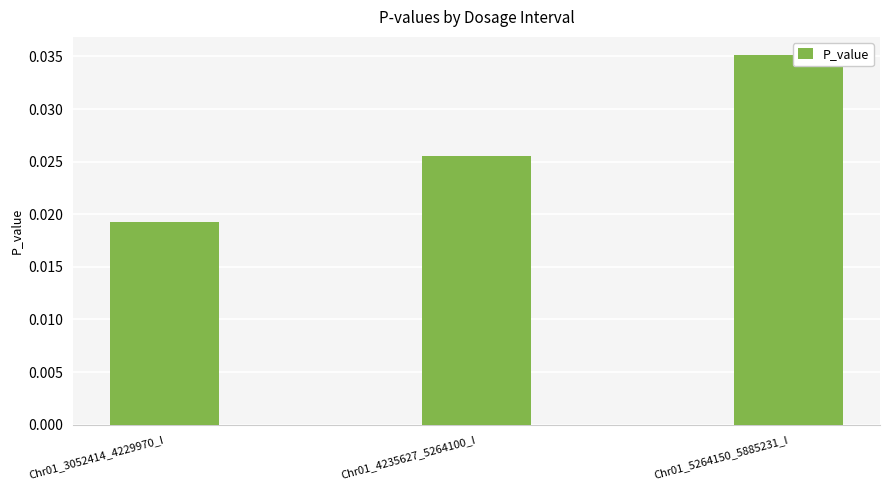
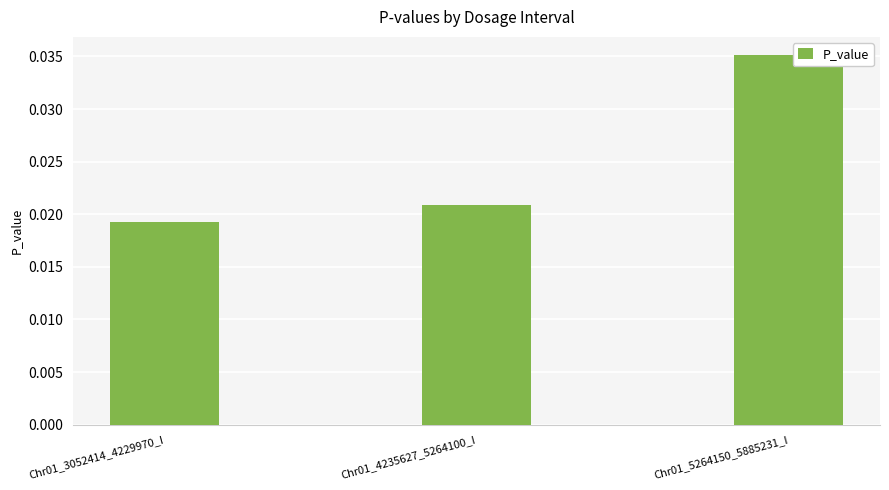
  {
    "Chr01_3052414_4229970_I": 0.0193,
-   "Chr01_4235627_5264100_I": 0.0256,
+   "Chr01_4235627_5264100_I": 0.0209,
    "Chr01_5264150_5885231_I": 0.0351
  }
